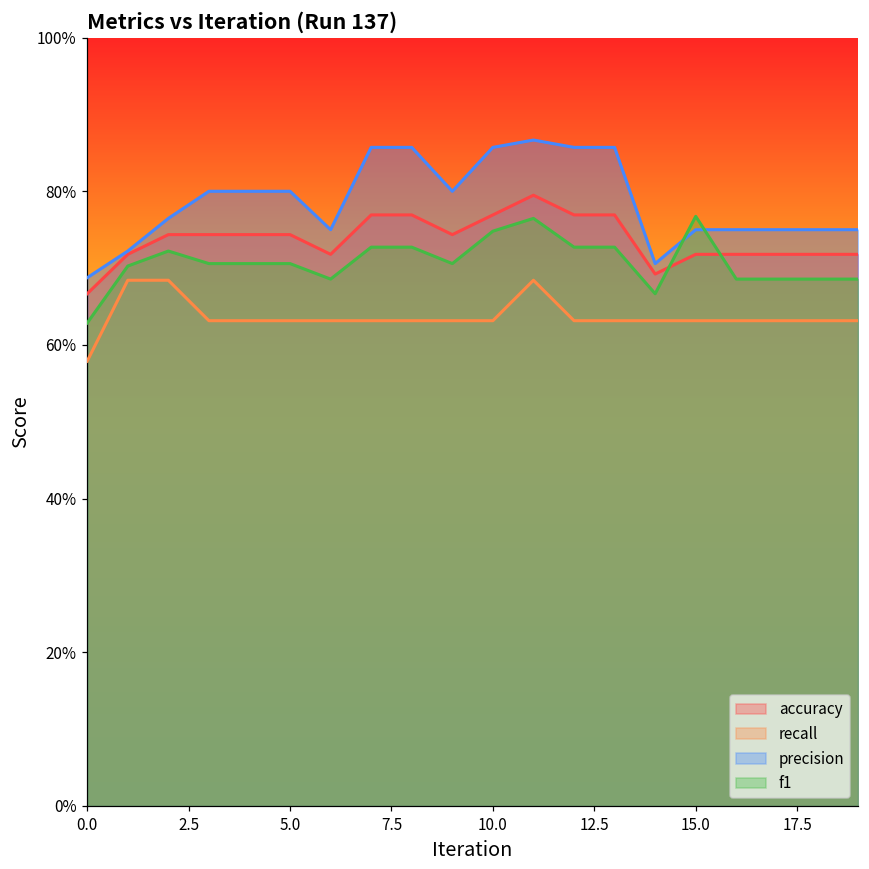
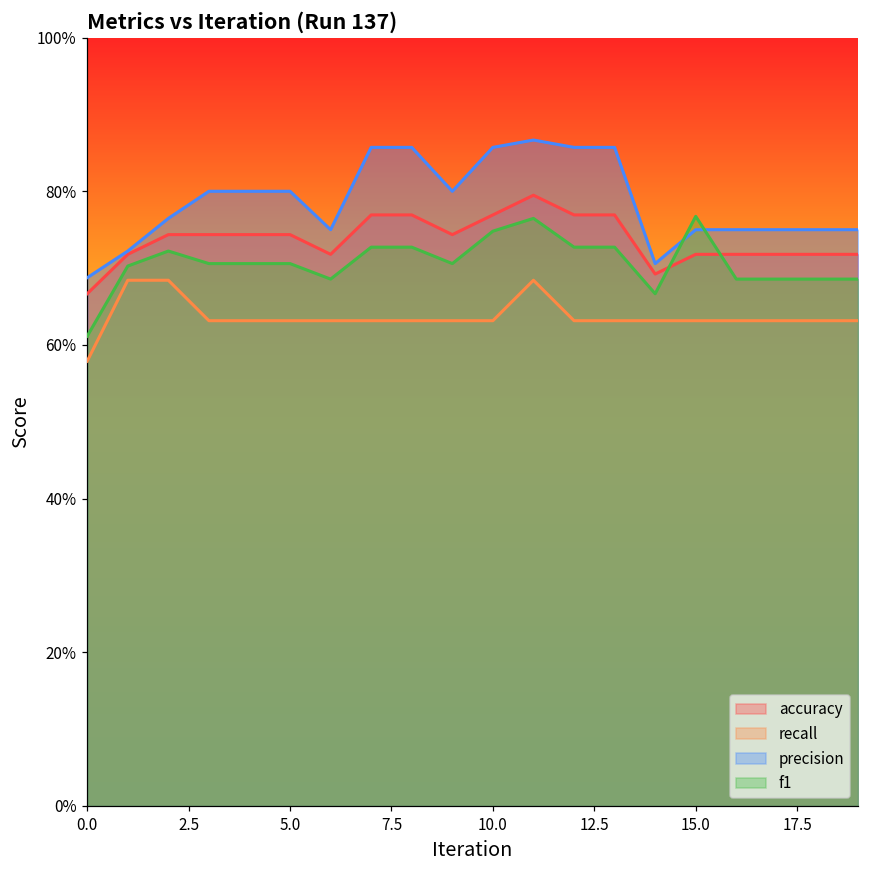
  {
    "precision": {
      "0.0": "69%",
      "5.0": "80%",
      "10.0": "86%",
      "15.0": "75%"
    },
    "f1": {
-     "0.0": "63%",
+     "0.0": "61%",
      "5.0": "71%",
      "10.0": "75%",
      "15.0": "77%"
    }
  }
